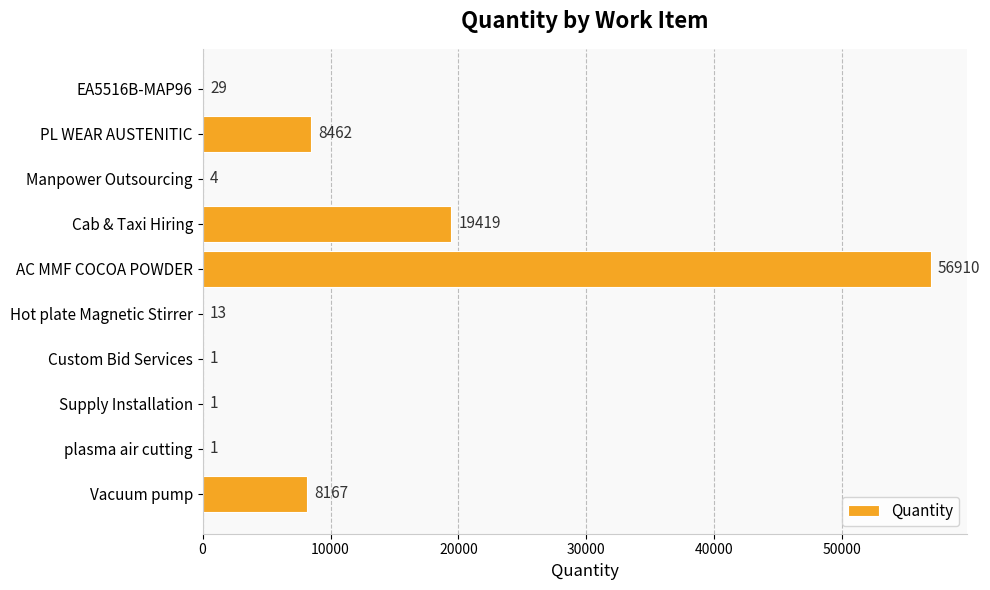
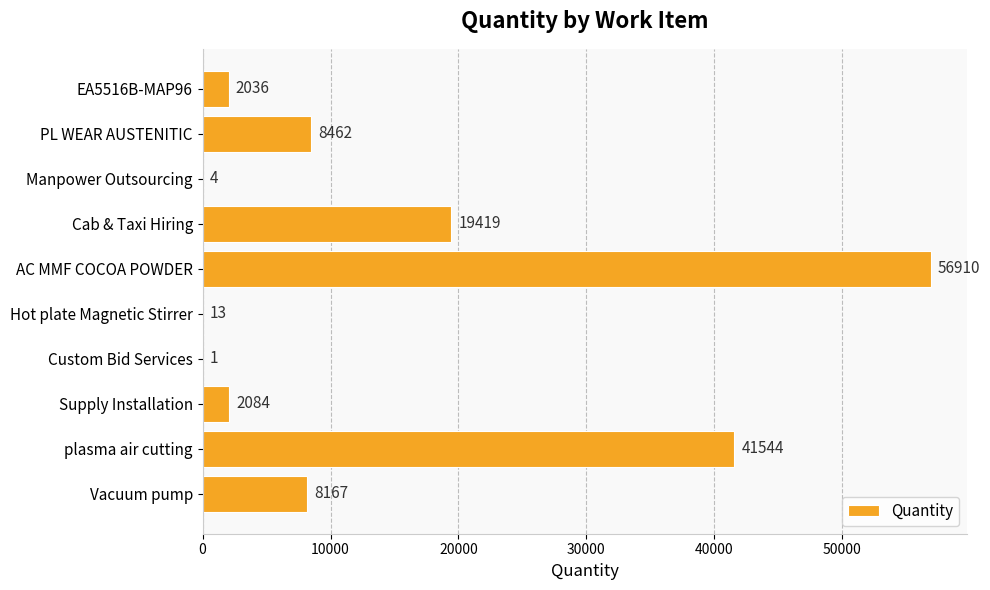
  {
-   "EA5516B-MAP96": 29,
+   "EA5516B-MAP96": 2036,
    "PL WEAR AUSTENITIC": 8462,
    "Manpower Outsourcing": 4,
    "Cab & Taxi Hiring": 19419,
    "AC MMF COCOA POWDER": 56910,
    "Hot plate Magnetic Stirrer": 13,
    "Custom Bid Services": 1,
-   "Supply Installation": 1,
-   "plasma air cutting": 1,
+   "Supply Installation": 2084,
+   "plasma air cutting": 41544,
    "Vacuum pump": 8167
  }
